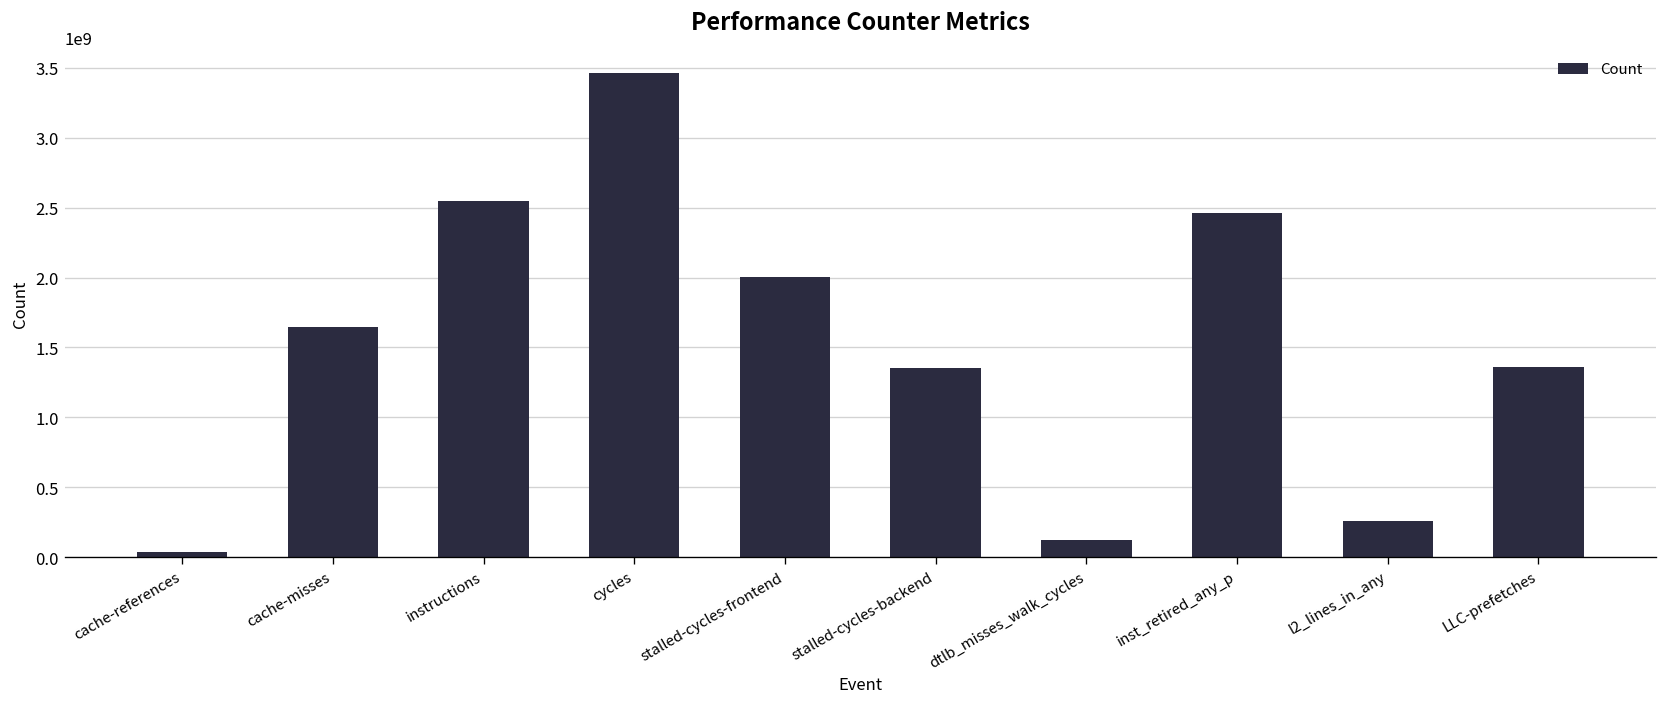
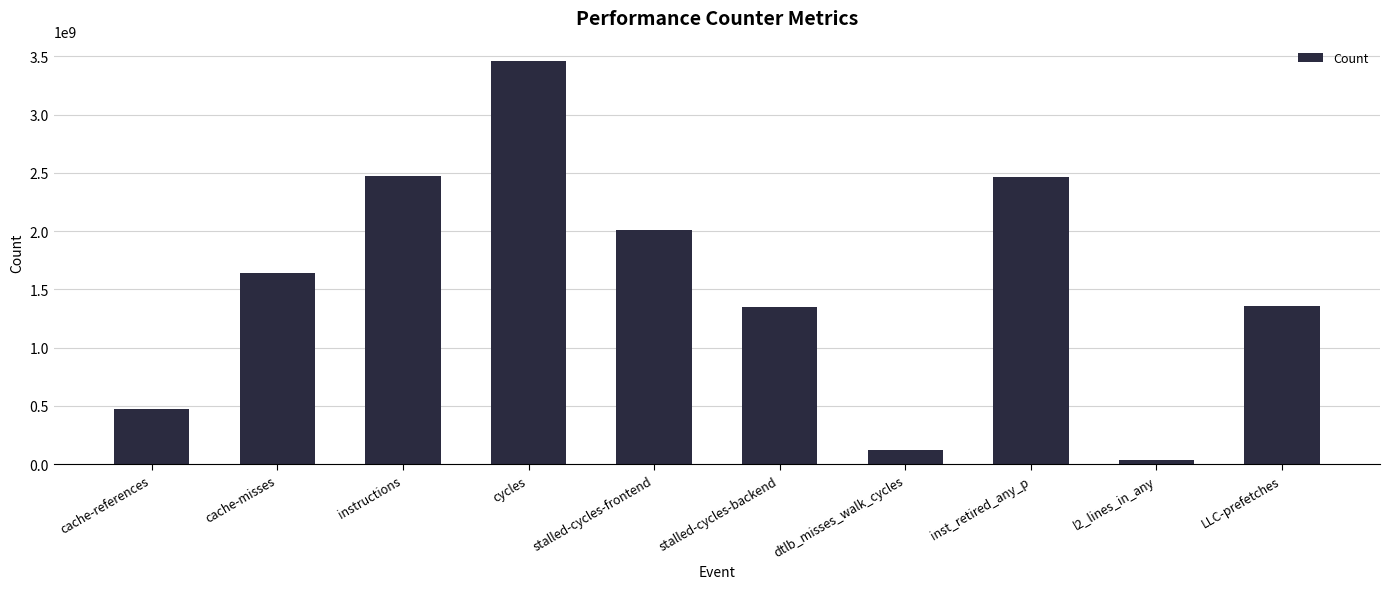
  {
-   "cache-references": 40000000,
+   "cache-references": 470000000,
    "cache-misses": 1640000000,
-   "instructions": 2550000000,
+   "instructions": 2470000000,
    "cycles": 3460000000,
    "stalled-cycles-frontend": 2010000000,
    "stalled-cycles-backend": 1350000000,
    "dtlb_misses_walk_cycles": 120000000,
    "inst_retired_any_p": 2460000000,
-   "l2_lines_in_any": 260000000,
+   "l2_lines_in_any": 40000000,
    "LLC-prefetches": 1360000000
  }
